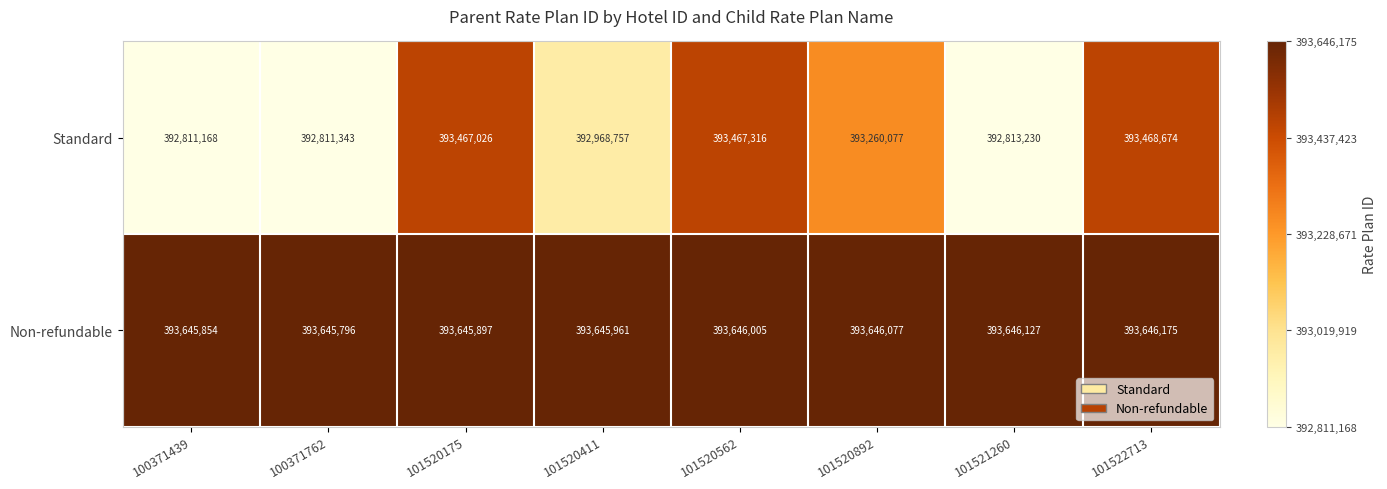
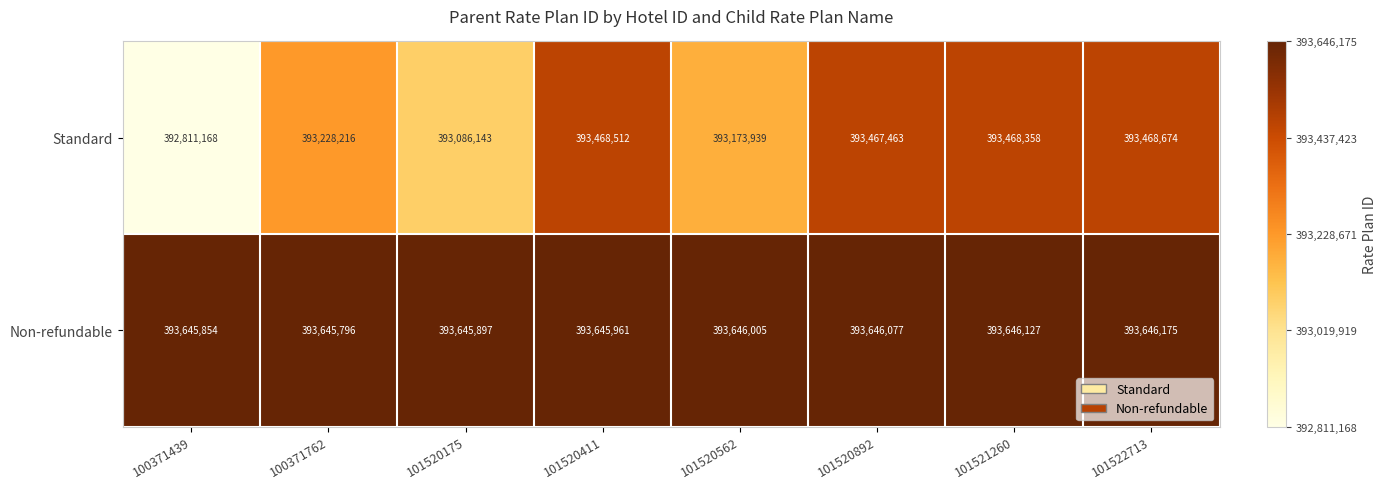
  {
    "Standard": {
      "100371439": "392,811,168",
-     "100371762": "392,811,343",
-     "101520175": "393,467,026",
-     "101520411": "392,968,757",
-     "101520562": "393,467,316",
-     "101520892": "393,260,077",
-     "101521260": "392,813,230",
+     "100371762": "393,228,216",
+     "101520175": "393,086,143",
+     "101520411": "393,468,512",
+     "101520562": "393,173,939",
+     "101520892": "393,467,463",
+     "101521260": "393,468,358",
      "101522713": "393,468,674"
    },
    "Non-refundable": {
      "100371439": "393,645,854",
      "100371762": "393,645,796",
      "101520175": "393,645,897",
      "101520411": "393,645,961",
      "101520562": "393,646,005",
      "101520892": "393,646,077",
      "101521260": "393,646,127",
      "101522713": "393,646,175"
    }
  }
